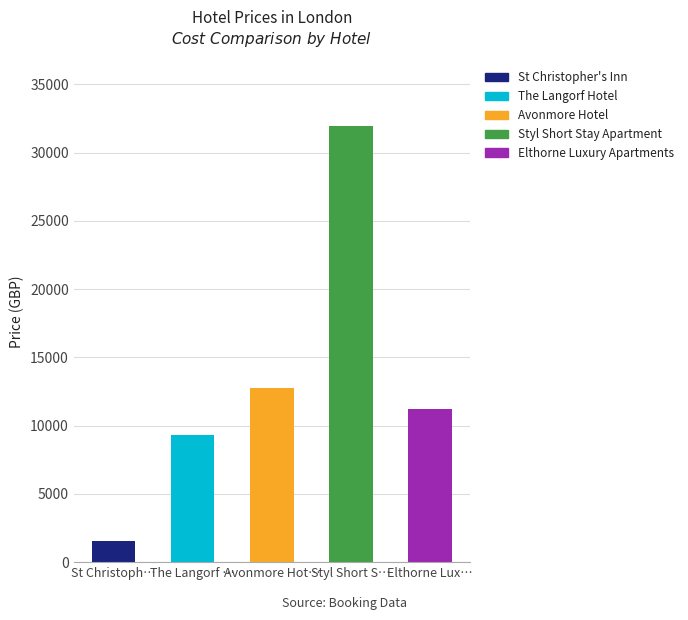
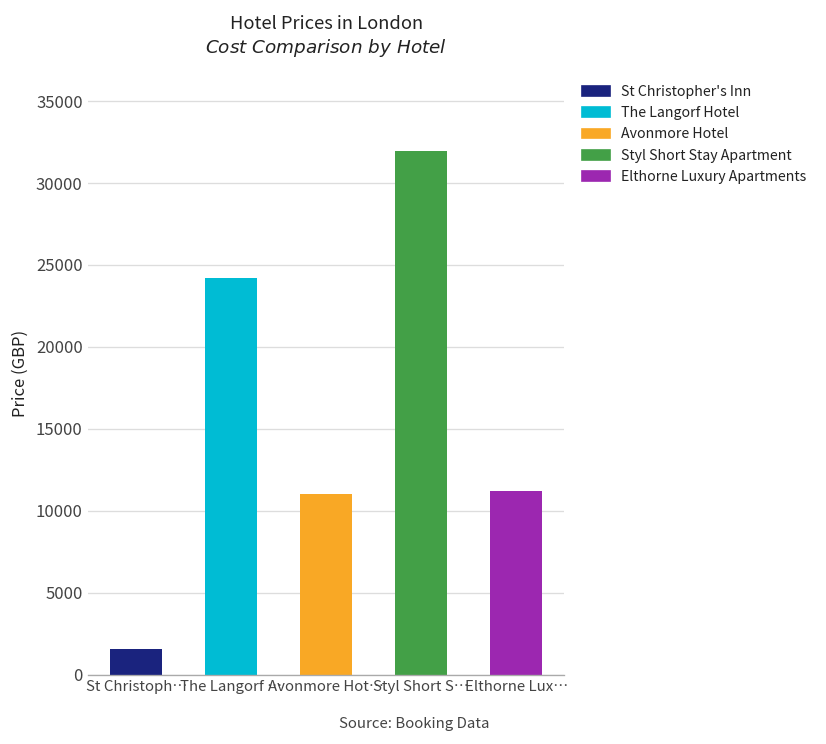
  {
    "St Christoph…": 1500,
-   "The Langorf …": 9300,
-   "Avonmore Hot…": 12800,
+   "The Langorf …": 24200,
+   "Avonmore Hot…": 11000,
    "Styl Short S…": 32000,
    "Elthorne Lux…": 11200
  }
